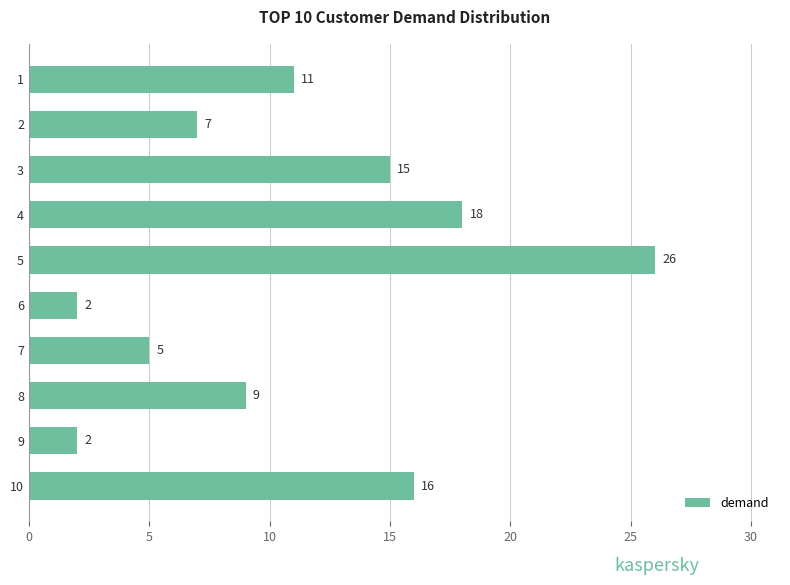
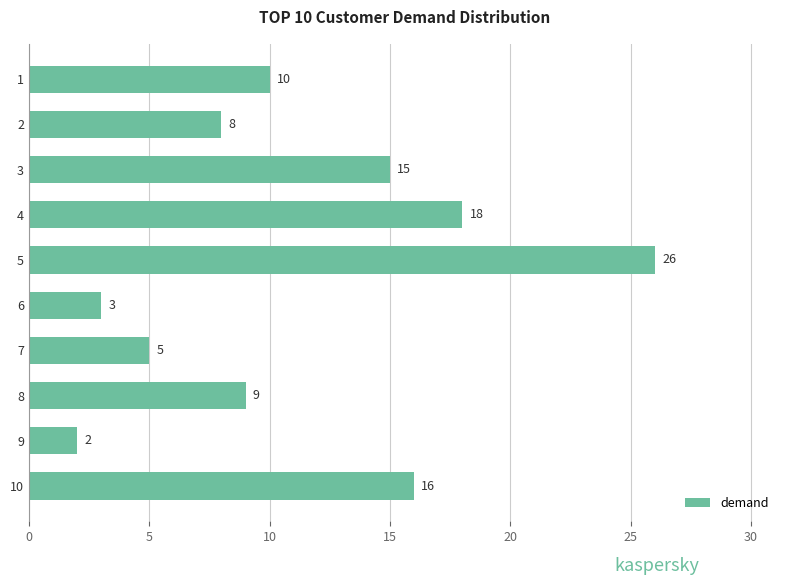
  {
-   "1": 11,
-   "2": 7,
+   "1": 10,
+   "2": 8,
    "3": 15,
    "4": 18,
    "5": 26,
-   "6": 2,
+   "6": 3,
    "7": 5,
    "8": 9,
    "9": 2,
    "10": 16
  }
